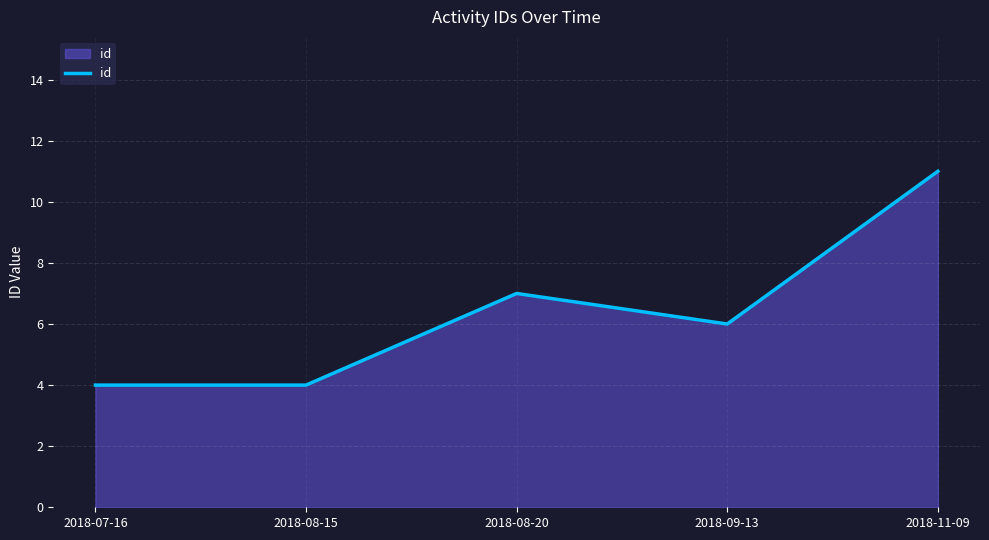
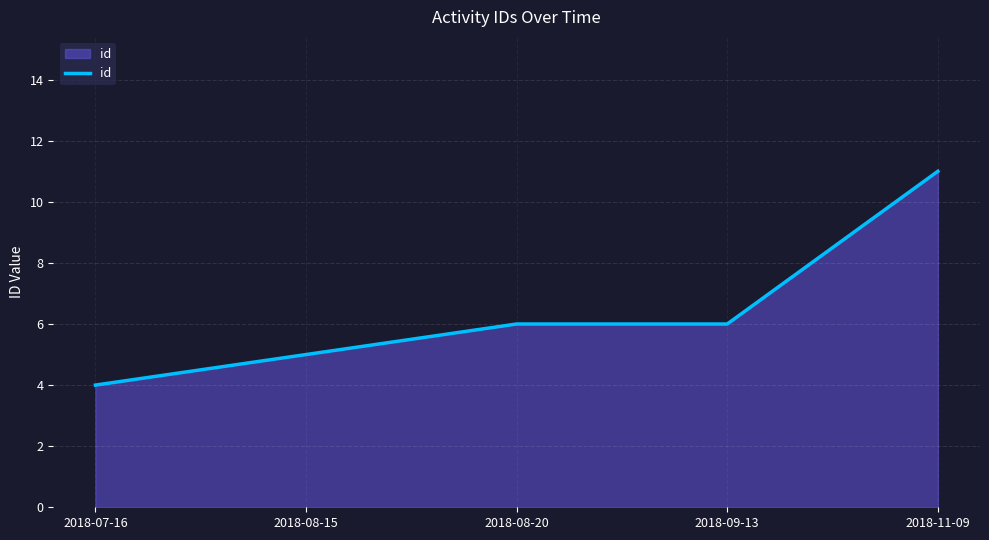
  {
    "2018-07-16": 4,
-   "2018-08-15": 4,
-   "2018-08-20": 7,
+   "2018-08-15": 5,
+   "2018-08-20": 6,
    "2018-09-13": 6,
    "2018-11-09": 11
  }
